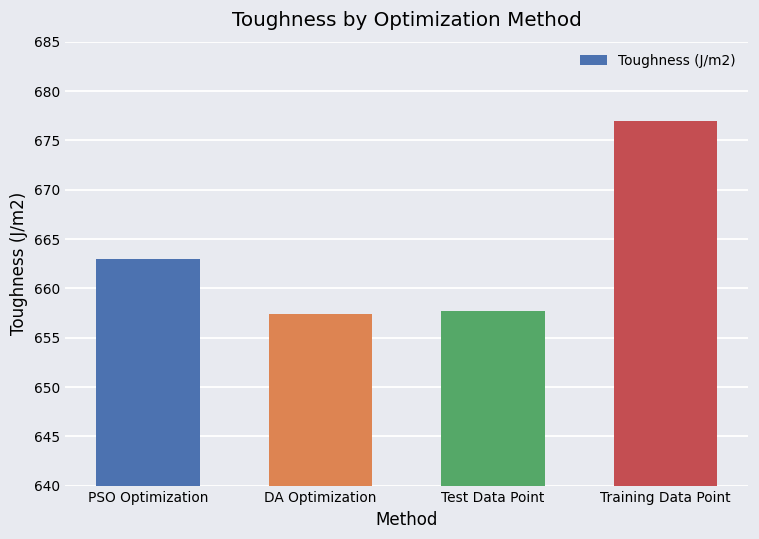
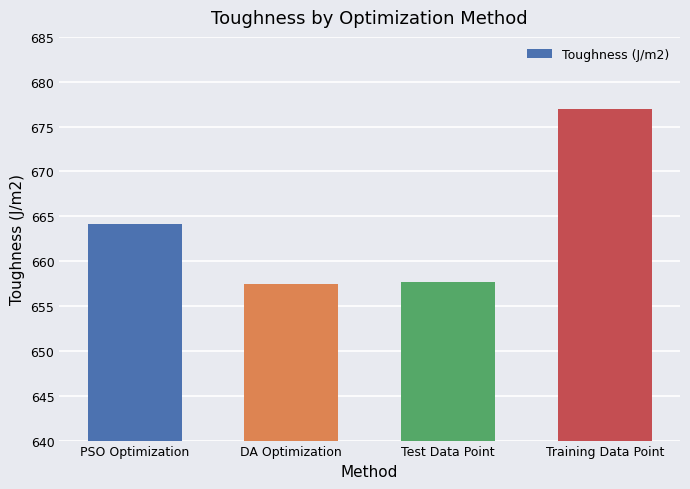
  {
-   "PSO Optimization": 663,
+   "PSO Optimization": 664,
    "DA Optimization": 657,
    "Test Data Point": 658,
    "Training Data Point": 677
  }
